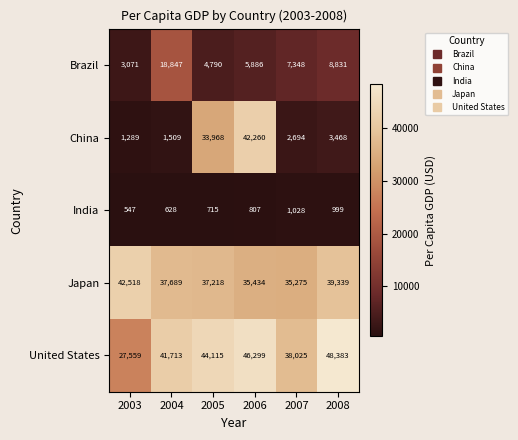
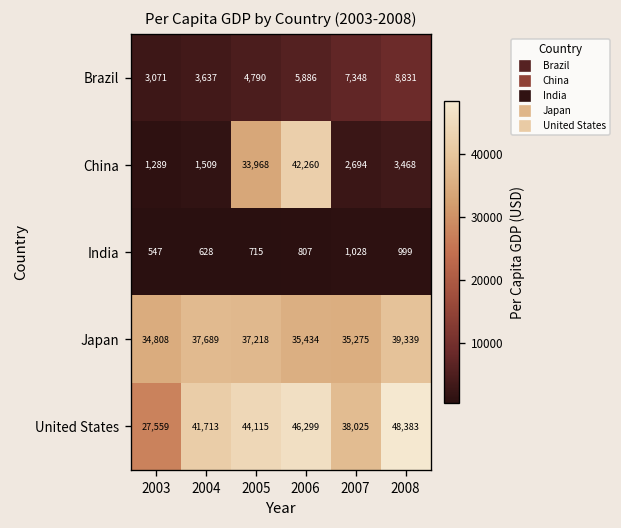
  {
    "Brazil": {
      "2003": "3,071",
-     "2004": "18,847",
+     "2004": "3,637",
      "2005": "4,790",
      "2006": "5,886",
      "2007": "7,348",
      "2008": "8,831"
    },
    "China": {
      "2003": "1,289",
      "2004": "1,509",
      "2005": "33,968",
      "2006": "42,260",
      "2007": "2,694",
      "2008": "3,468"
    },
    "India": {
      "2003": "547",
      "2004": "628",
      "2005": "715",
      "2006": "807",
      "2007": "1,028",
      "2008": "999"
    },
    "Japan": {
-     "2003": "42,518",
+     "2003": "34,808",
      "2004": "37,689",
      "2005": "37,218",
      "2006": "35,434",
      "2007": "35,275",
      "2008": "39,339"
    },
    "United States": {
      "2003": "27,559",
      "2004": "41,713",
      "2005": "44,115",
      "2006": "46,299",
      "2007": "38,025",
      "2008": "48,383"
    }
  }
